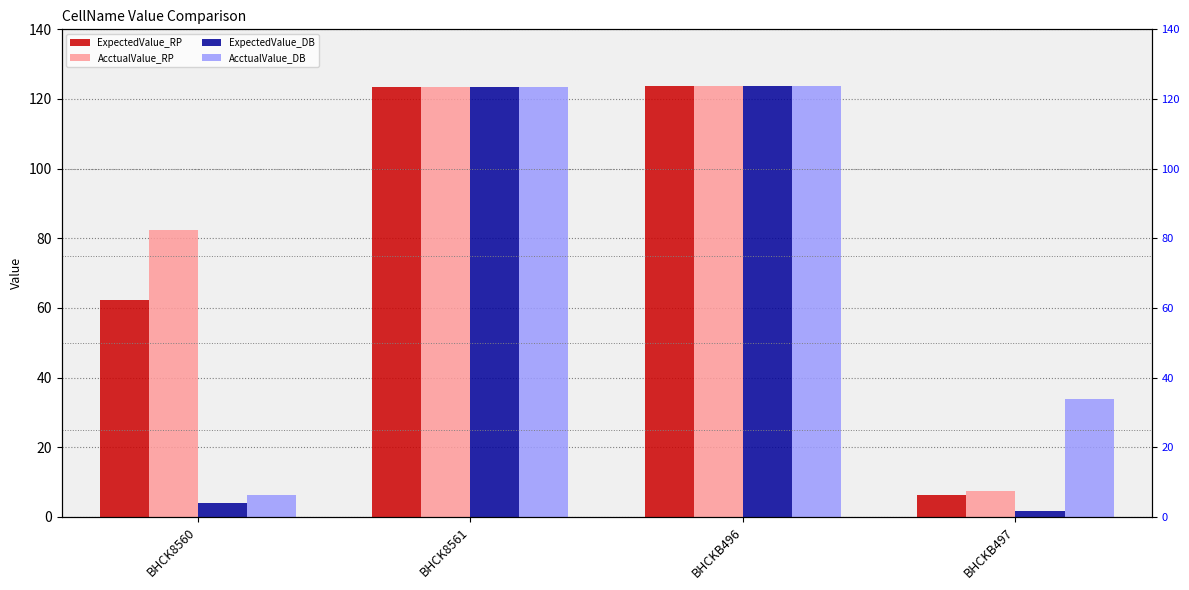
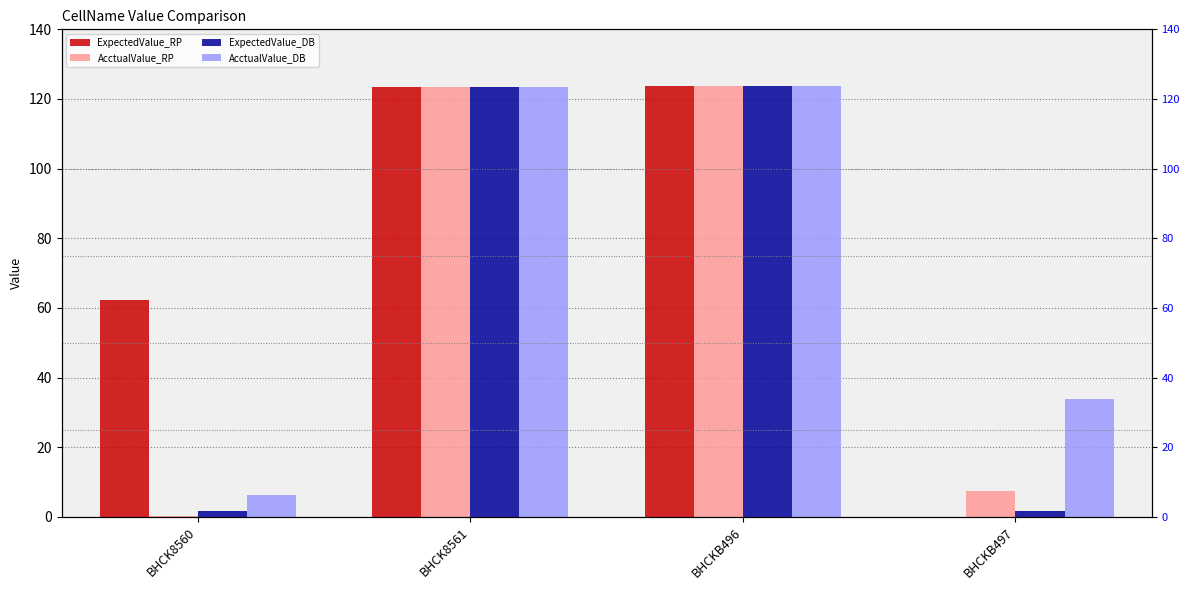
  {
    "ExpectedValue_RP": {
      "BHCK8560": 62,
      "BHCK8561": 124,
      "BHCKB496": 124,
-     "BHCKB497": 6
+     "BHCKB497": 0
    },
    "AcctualValue_RP": {
-     "BHCK8560": 82,
+     "BHCK8560": 0,
      "BHCK8561": 124,
      "BHCKB496": 124,
      "BHCKB497": 8
    },
    "ExpectedValue_DB": {
-     "BHCK8560": 4,
+     "BHCK8560": 2,
      "BHCK8561": 124,
      "BHCKB496": 124,
      "BHCKB497": 2
    },
    "AcctualValue_DB": {
      "BHCK8560": 6,
      "BHCK8561": 124,
      "BHCKB496": 124,
      "BHCKB497": 34
    }
  }
